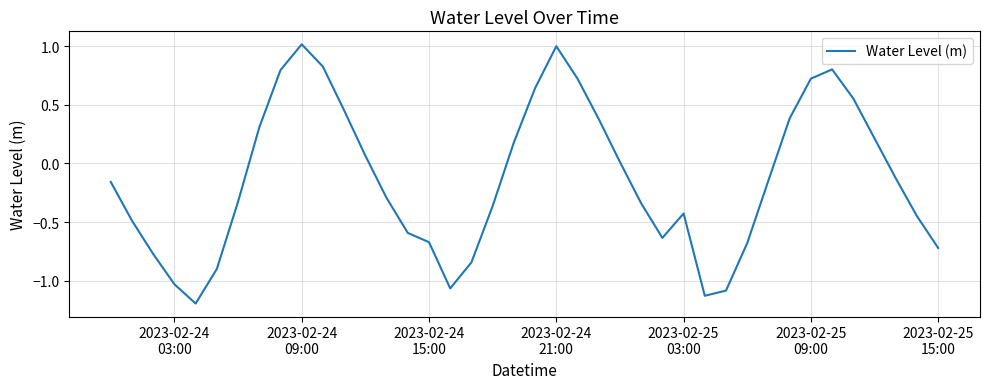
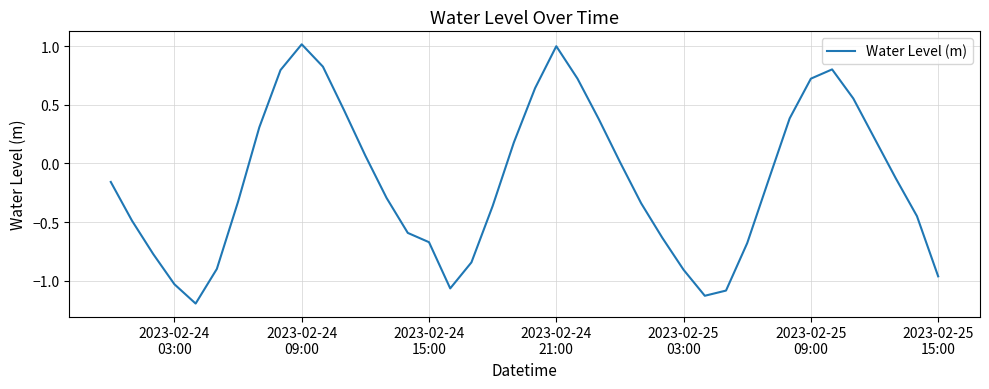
  {
    "2023-02-24 03:00": -1.03,
    "2023-02-24 09:00": 1.02,
    "2023-02-24 15:00": -0.67,
    "2023-02-24 21:00": 1.00,
-   "2023-02-25 03:00": -0.43,
+   "2023-02-25 03:00": -0.91,
    "2023-02-25 09:00": 0.72,
-   "2023-02-25 15:00": -0.72
+   "2023-02-25 15:00": -0.96
  }
